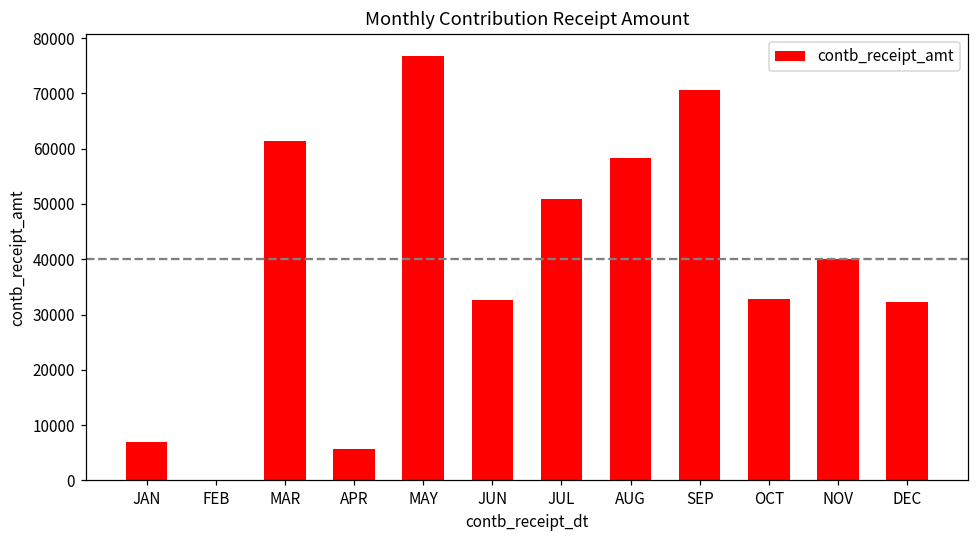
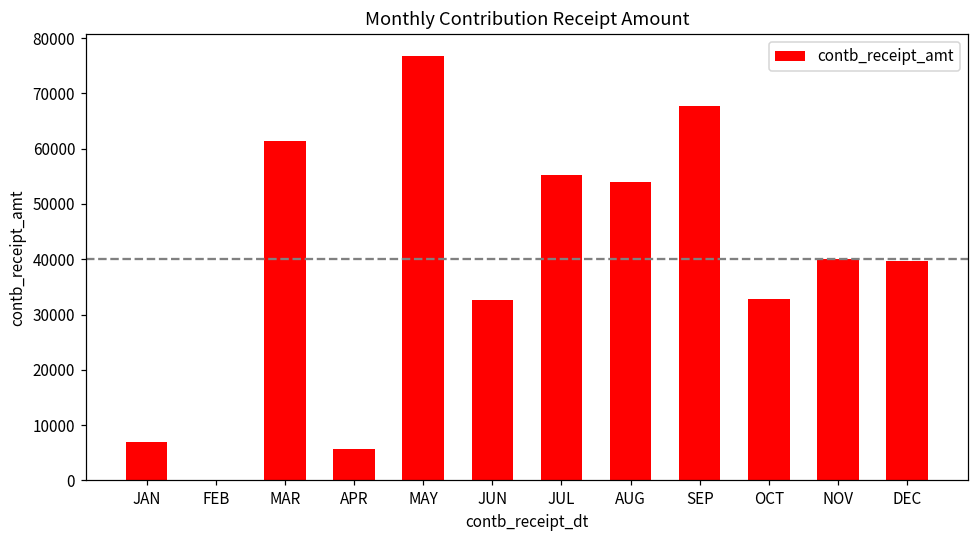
  {
    "JAN": 7000,
    "FEB": 0,
    "MAR": 61000,
    "APR": 6000,
    "MAY": 77000,
    "JUN": 33000,
-   "JUL": 51000,
-   "AUG": 58000,
-   "SEP": 71000,
+   "JUL": 55000,
+   "AUG": 54000,
+   "SEP": 68000,
    "OCT": 33000,
    "NOV": 40000,
-   "DEC": 32000
+   "DEC": 40000
  }
